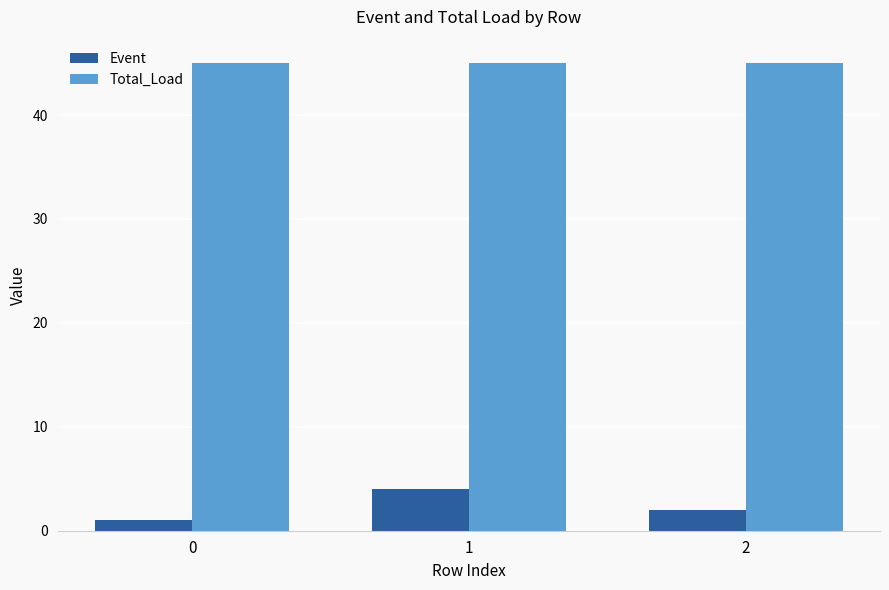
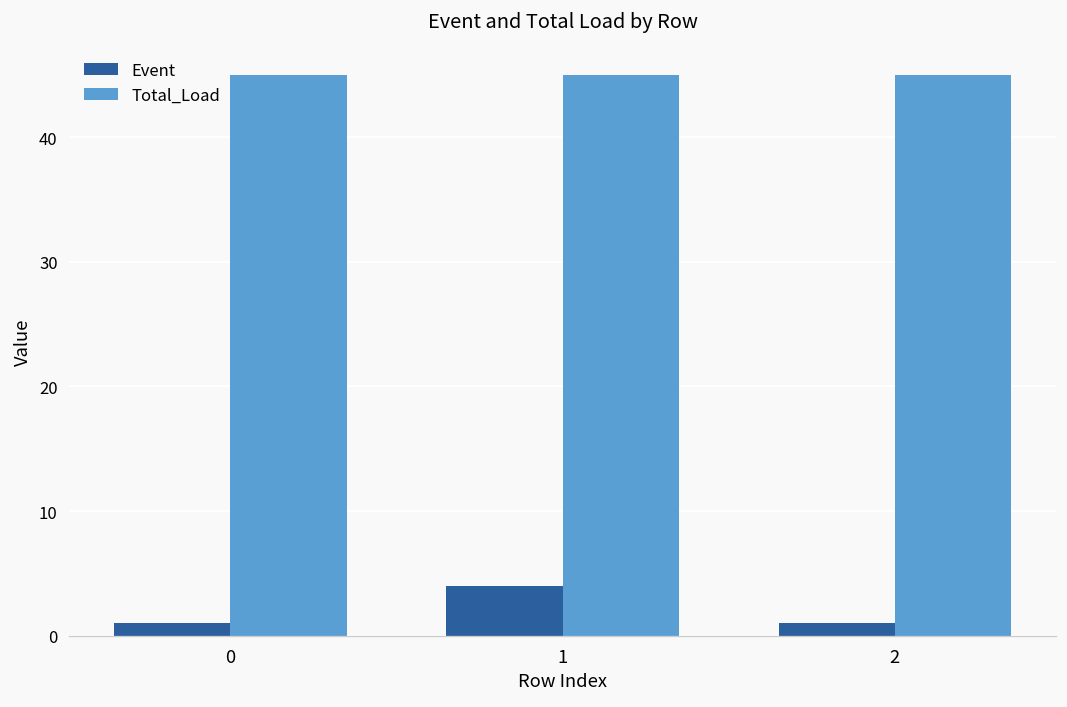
  {
    "Event": {
      "0": 1,
      "1": 4,
-     "2": 2
+     "2": 1
    },
    "Total_Load": {
      "0": 45,
      "1": 45,
      "2": 45
    }
  }
